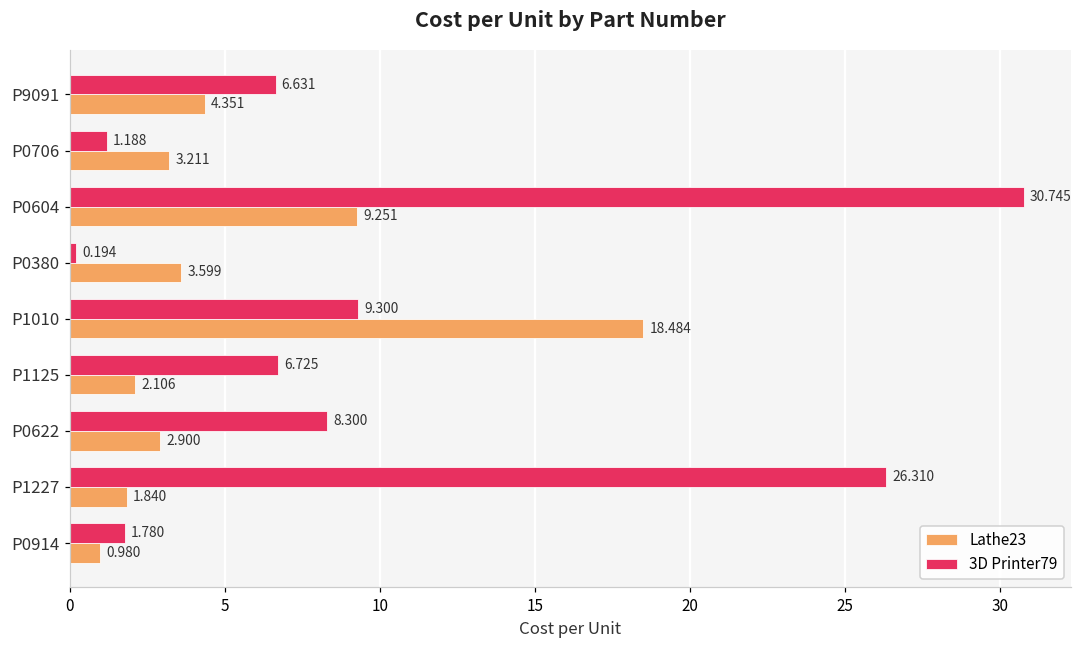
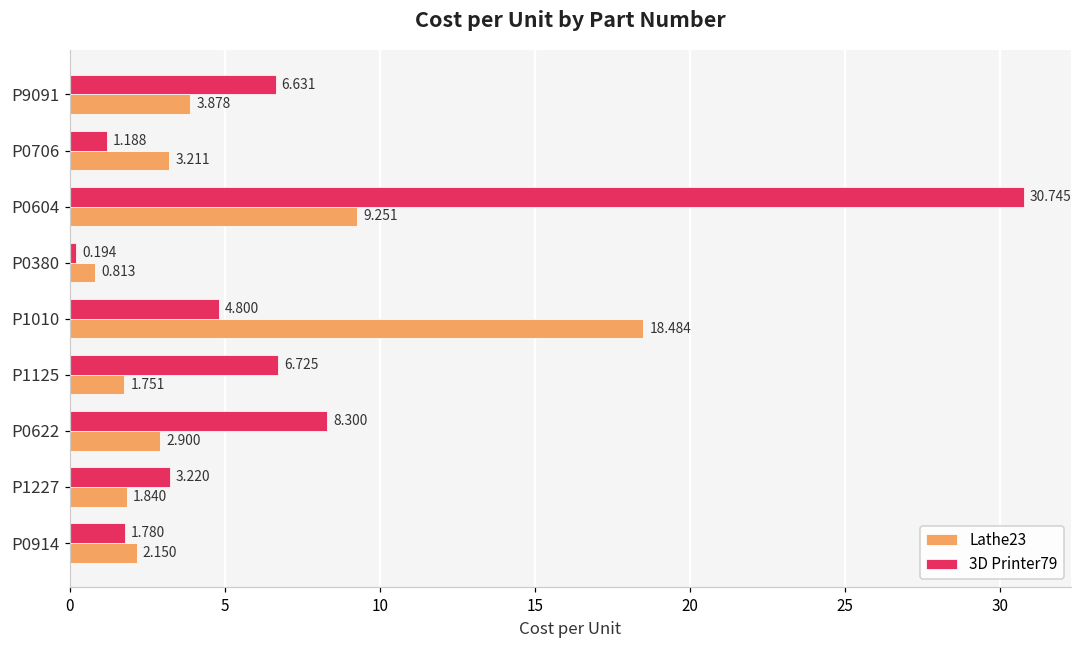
  {
    "Lathe23": {
-     "P9091": 4.351,
+     "P9091": 3.878,
      "P0706": 3.211,
      "P0604": 9.251,
-     "P0380": 3.599,
+     "P0380": 0.813,
      "P1010": 18.484,
-     "P1125": 2.106,
+     "P1125": 1.751,
      "P0622": 2.900,
      "P1227": 1.840,
-     "P0914": 0.980
+     "P0914": 2.150
    },
    "3D Printer79": {
      "P9091": 6.631,
      "P0706": 1.188,
      "P0604": 30.745,
      "P0380": 0.194,
-     "P1010": 9.300,
+     "P1010": 4.800,
      "P1125": 6.725,
      "P0622": 8.300,
-     "P1227": 26.310,
+     "P1227": 3.220,
      "P0914": 1.780
    }
  }
